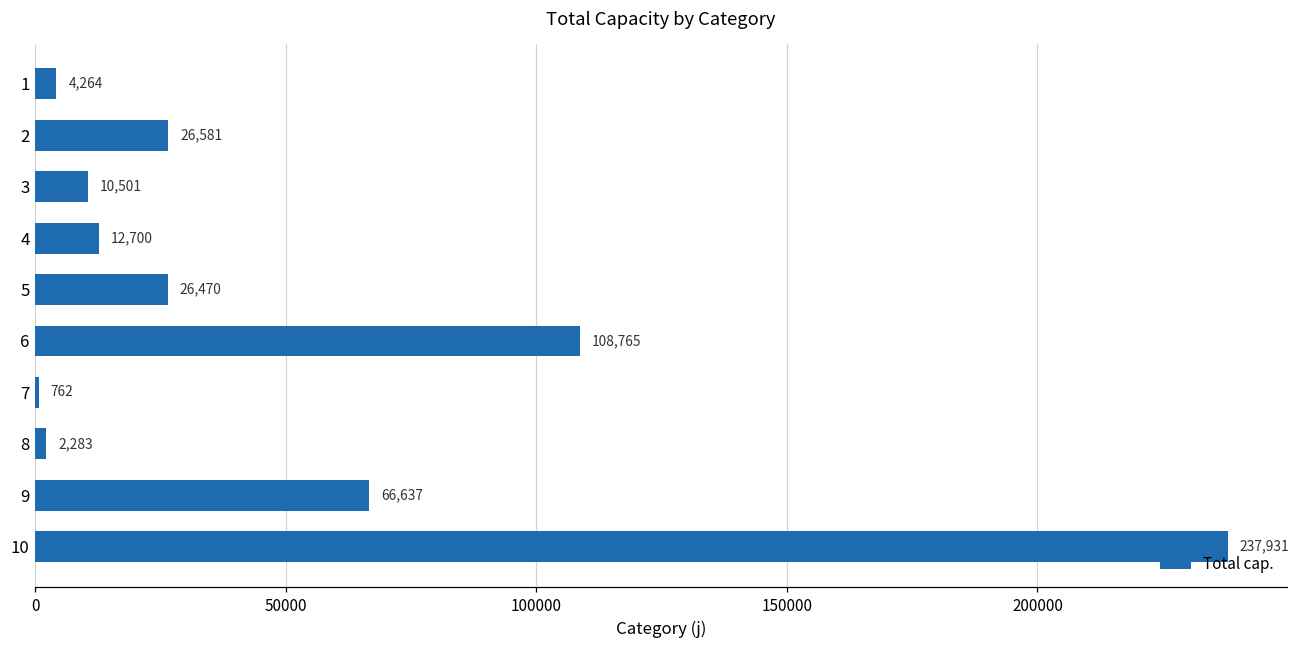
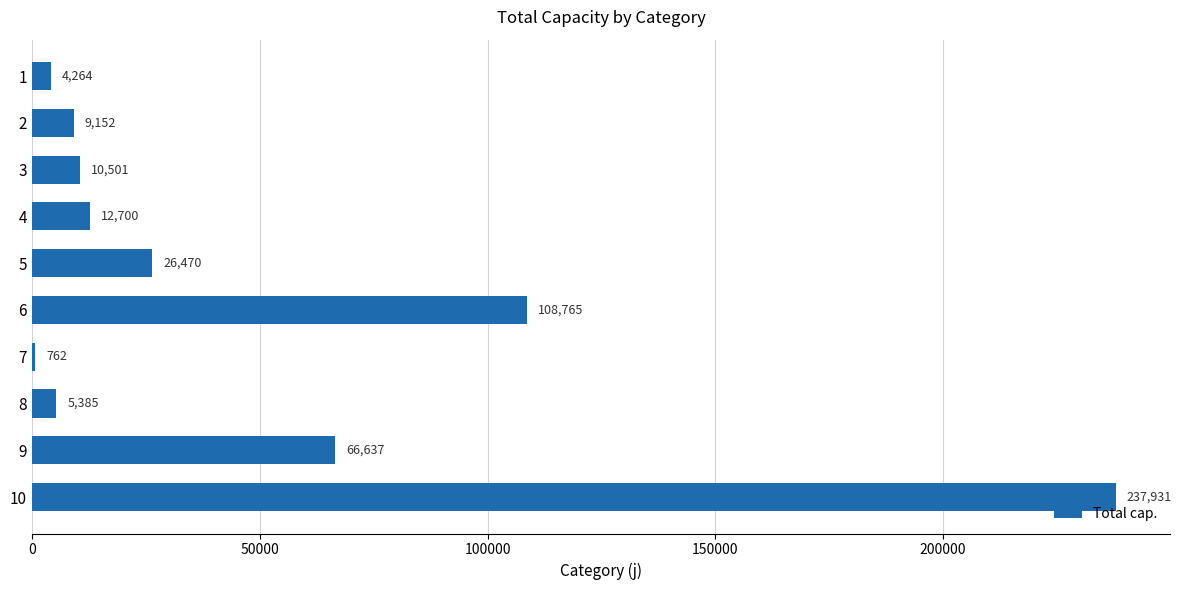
  {
    "1": "4,264",
-   "2": "26,581",
+   "2": "9,152",
    "3": "10,501",
    "4": "12,700",
    "5": "26,470",
    "6": "108,765",
    "7": "762",
-   "8": "2,283",
+   "8": "5,385",
    "9": "66,637",
    "10": "237,931"
  }
